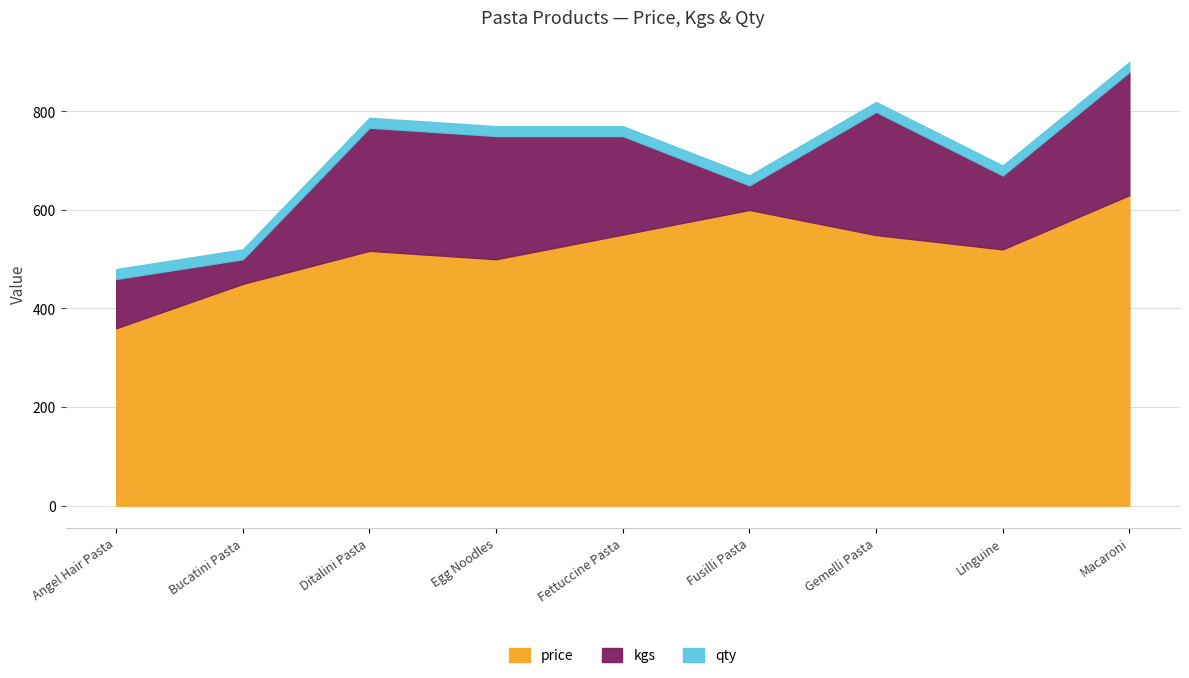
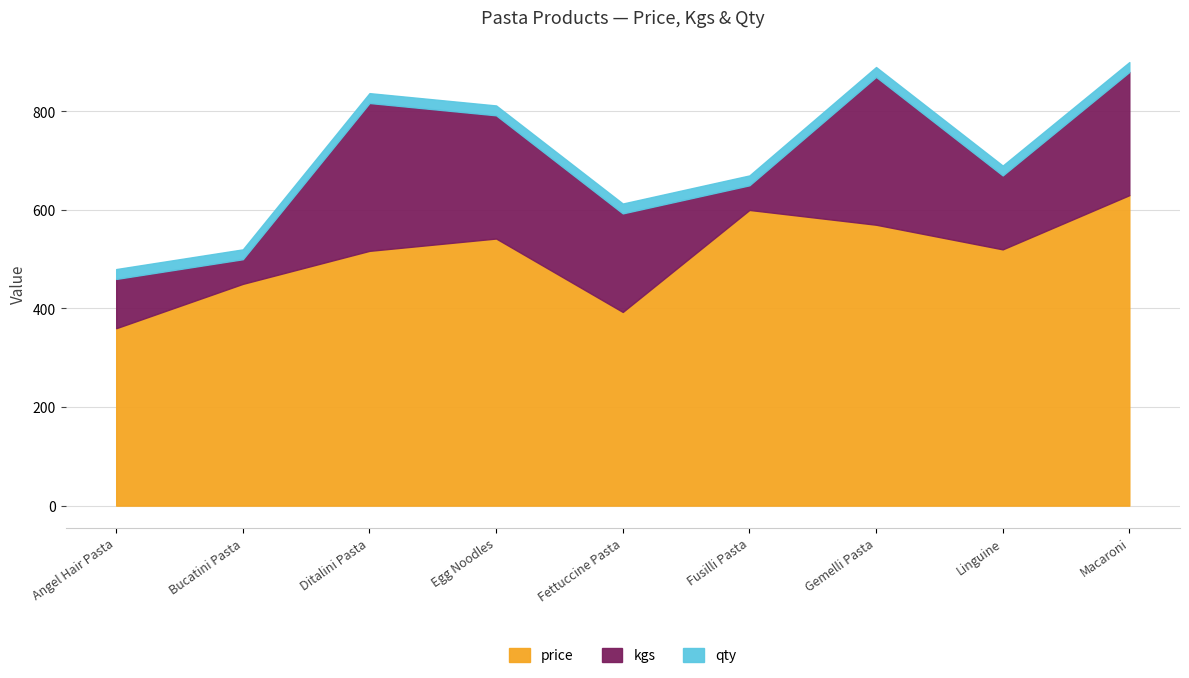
  {
    "price": {
      "Angel Hair Pasta": 360,
      "Bucatini Pasta": 450,
      "Ditalini Pasta": 520,
-     "Egg Noodles": 500,
-     "Fettuccine Pasta": 550,
+     "Egg Noodles": 540,
+     "Fettuccine Pasta": 390,
      "Fusilli Pasta": 600,
-     "Gemelli Pasta": 550,
+     "Gemelli Pasta": 570,
      "Linguine": 520,
      "Macaroni": 630
    },
    "kgs": {
      "Angel Hair Pasta": 100,
      "Bucatini Pasta": 50,
-     "Ditalini Pasta": 250,
+     "Ditalini Pasta": 300,
      "Egg Noodles": 250,
      "Fettuccine Pasta": 200,
      "Fusilli Pasta": 50,
-     "Gemelli Pasta": 250,
+     "Gemelli Pasta": 300,
      "Linguine": 150,
      "Macaroni": 250
    },
    "qty": {
      "Angel Hair Pasta": 20,
      "Bucatini Pasta": 20,
      "Ditalini Pasta": 20,
      "Egg Noodles": 20,
      "Fettuccine Pasta": 20,
      "Fusilli Pasta": 20,
      "Gemelli Pasta": 20,
      "Linguine": 20,
      "Macaroni": 20
    }
  }
